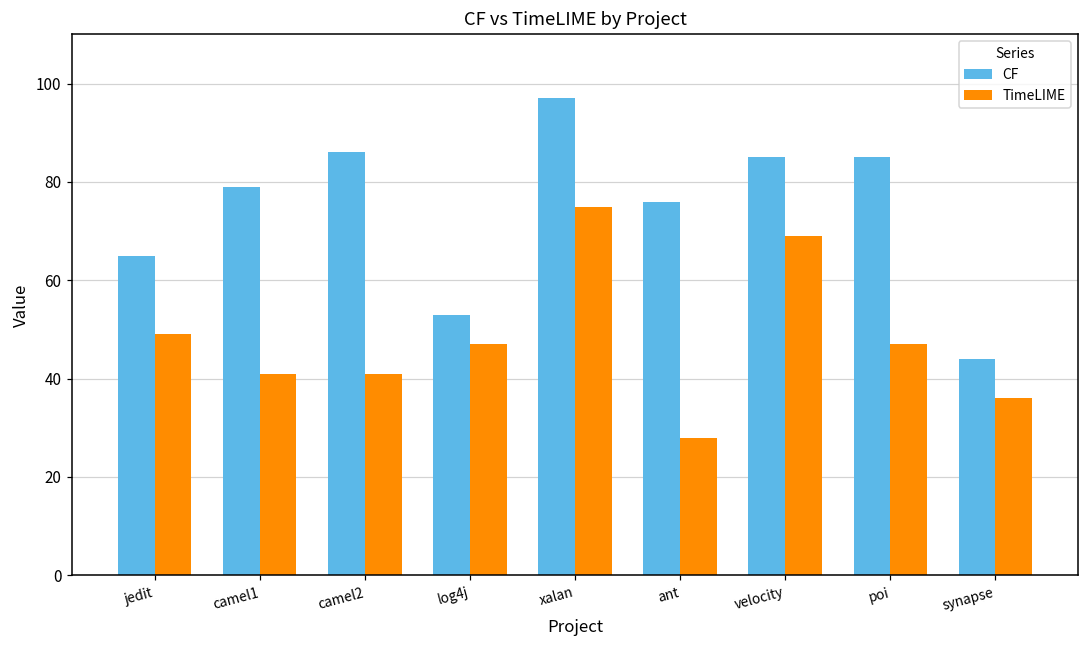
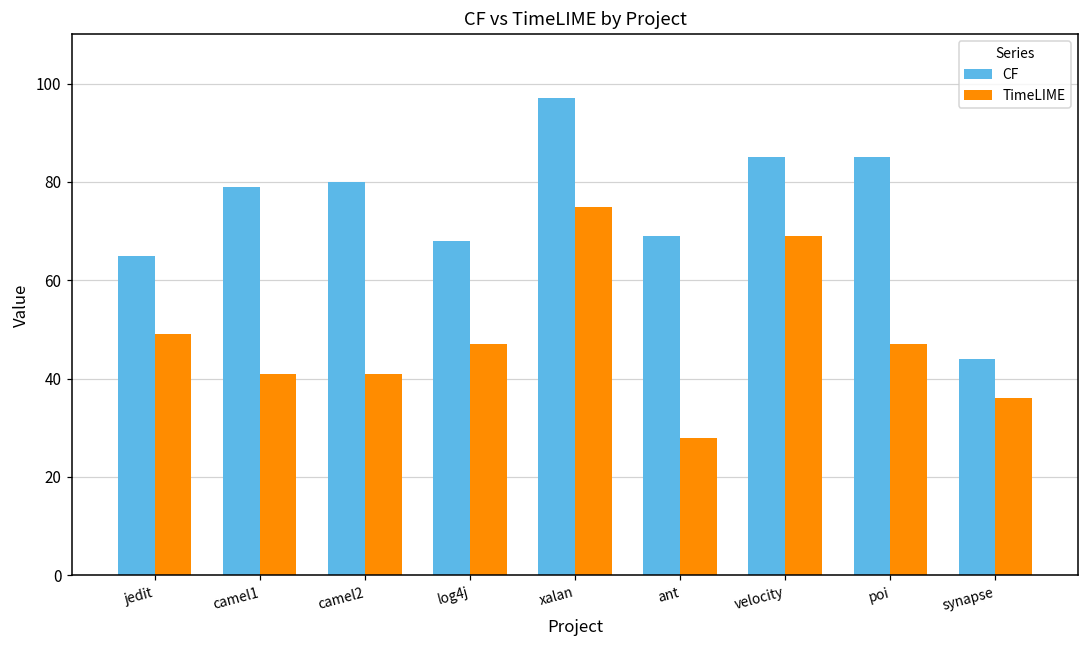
  {
    "CF": {
      "jedit": 65,
      "camel1": 79,
-     "camel2": 86,
-     "log4j": 53,
+     "camel2": 80,
+     "log4j": 68,
      "xalan": 97,
-     "ant": 76,
+     "ant": 69,
      "velocity": 85,
      "poi": 85,
      "synapse": 44
    },
    "TimeLIME": {
      "jedit": 49,
      "camel1": 41,
      "camel2": 41,
      "log4j": 47,
      "xalan": 75,
      "ant": 28,
      "velocity": 69,
      "poi": 47,
      "synapse": 36
    }
  }
